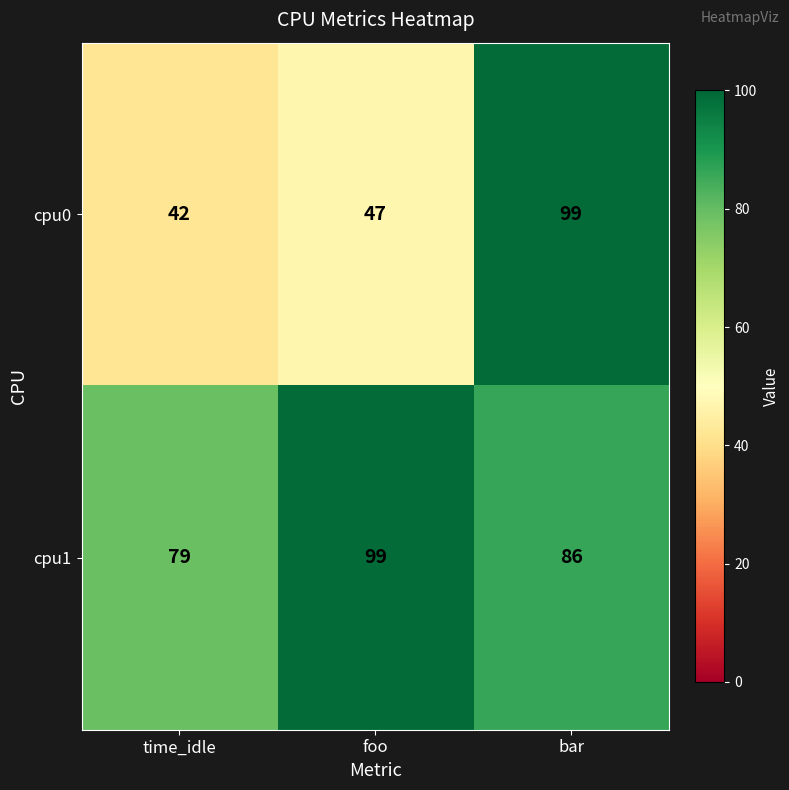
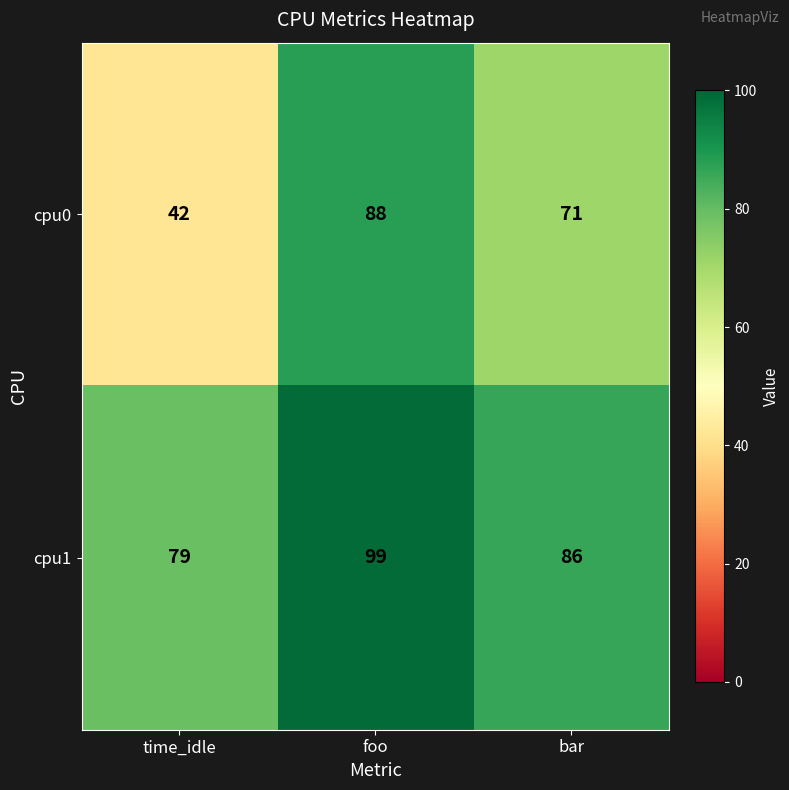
  {
    "cpu0": {
      "time_idle": 42,
-     "foo": 47,
-     "bar": 99
+     "foo": 88,
+     "bar": 71
    },
    "cpu1": {
      "time_idle": 79,
      "foo": 99,
      "bar": 86
    }
  }
